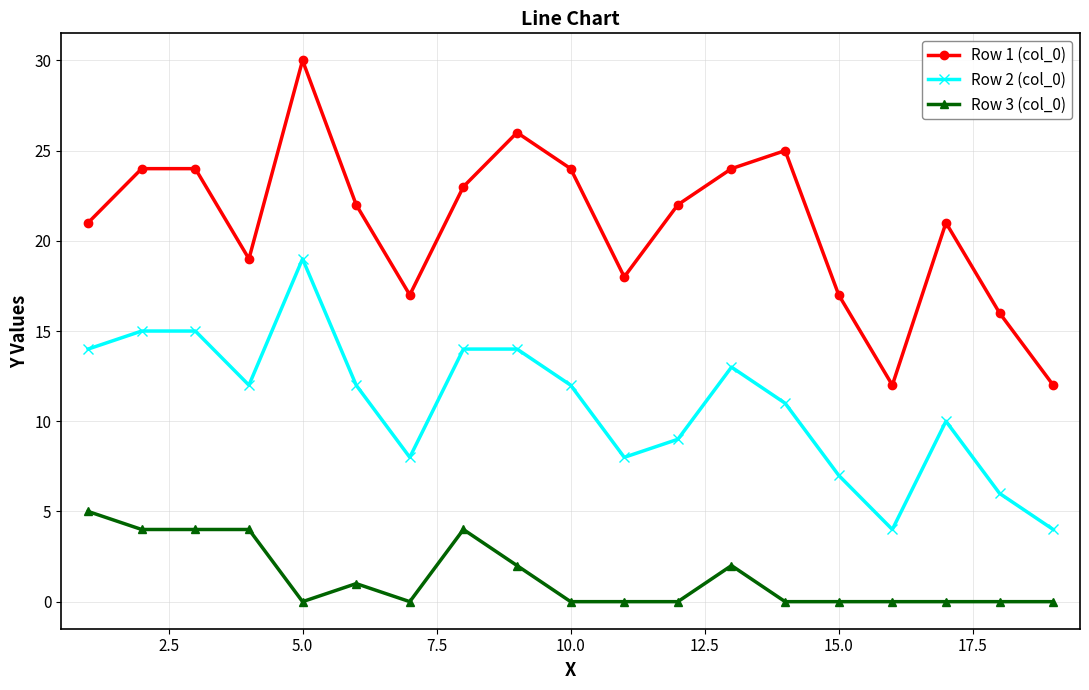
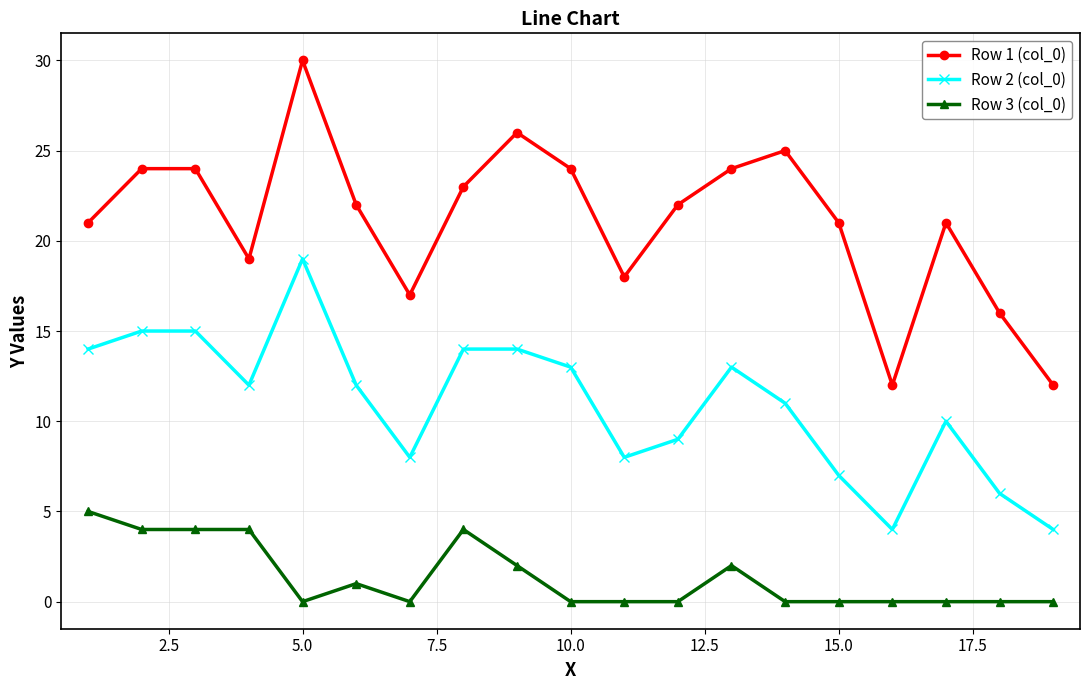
  {
    "Row 1 (col_0)": {
      "5.0": 30,
      "10.0": 24,
-     "15.0": 17
+     "15.0": 21
    },
    "Row 2 (col_0)": {
      "5.0": 19,
-     "10.0": 12,
+     "10.0": 13,
      "15.0": 7
    },
    "Row 3 (col_0)": {
      "5.0": 0,
      "10.0": 0,
      "15.0": 0
    }
  }
